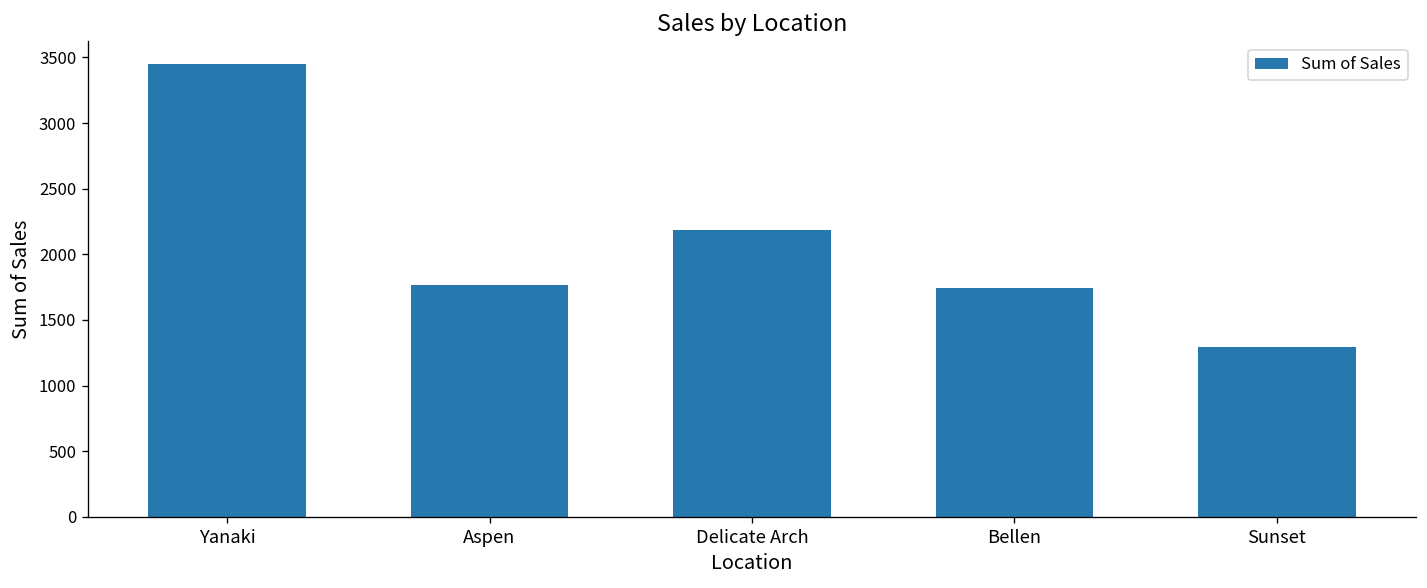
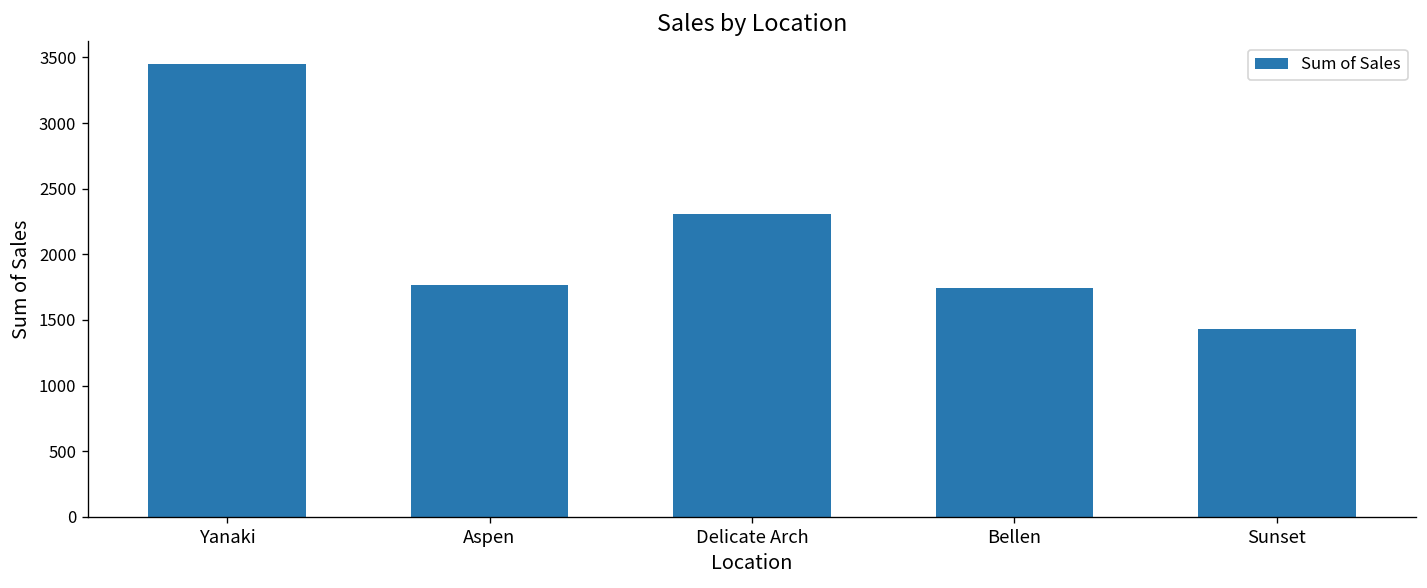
  {
    "Yanaki": 3450,
    "Aspen": 1770,
-   "Delicate Arch": 2190,
+   "Delicate Arch": 2310,
    "Bellen": 1750,
-   "Sunset": 1300
+   "Sunset": 1430
  }
